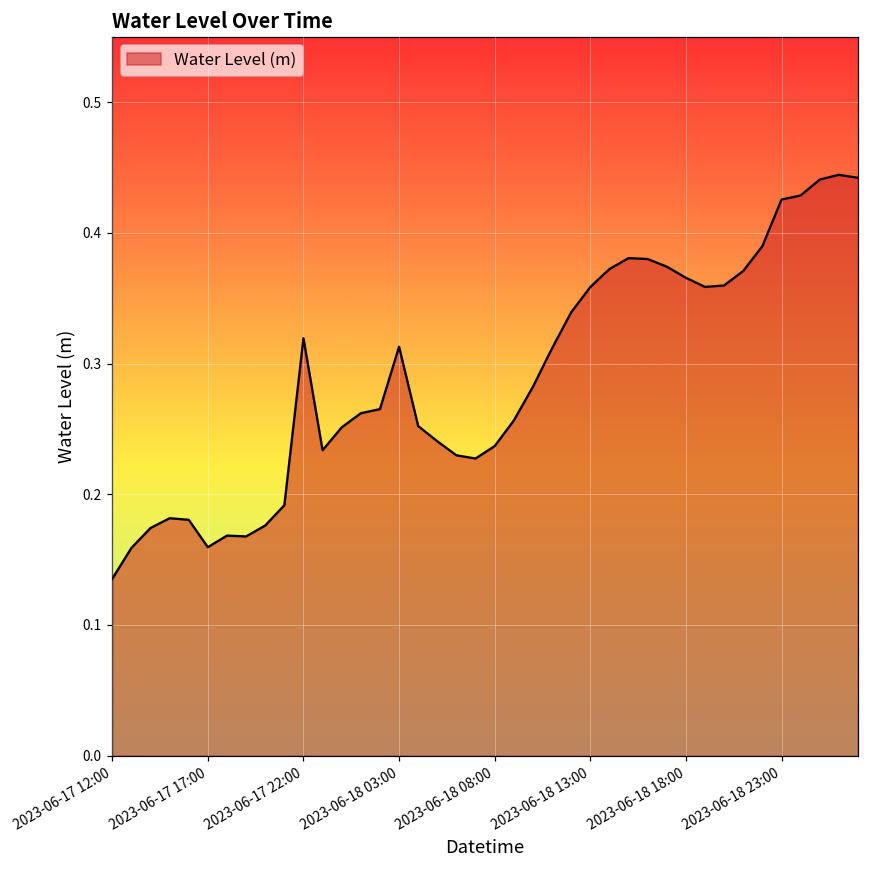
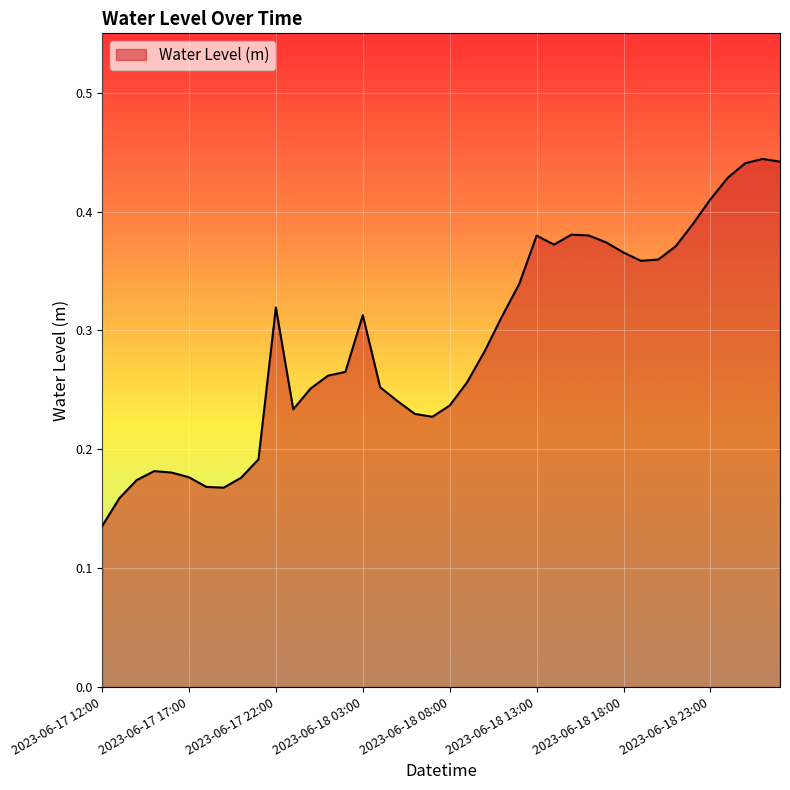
  {
    "2023-06-17 12:00": 0.135,
-   "2023-06-17 17:00": 0.160,
+   "2023-06-17 17:00": 0.176,
    "2023-06-17 22:00": 0.319,
    "2023-06-18 03:00": 0.313,
    "2023-06-18 08:00": 0.237,
-   "2023-06-18 13:00": 0.359,
+   "2023-06-18 13:00": 0.380,
    "2023-06-18 18:00": 0.366,
-   "2023-06-18 23:00": 0.425
+   "2023-06-18 23:00": 0.410
  }
